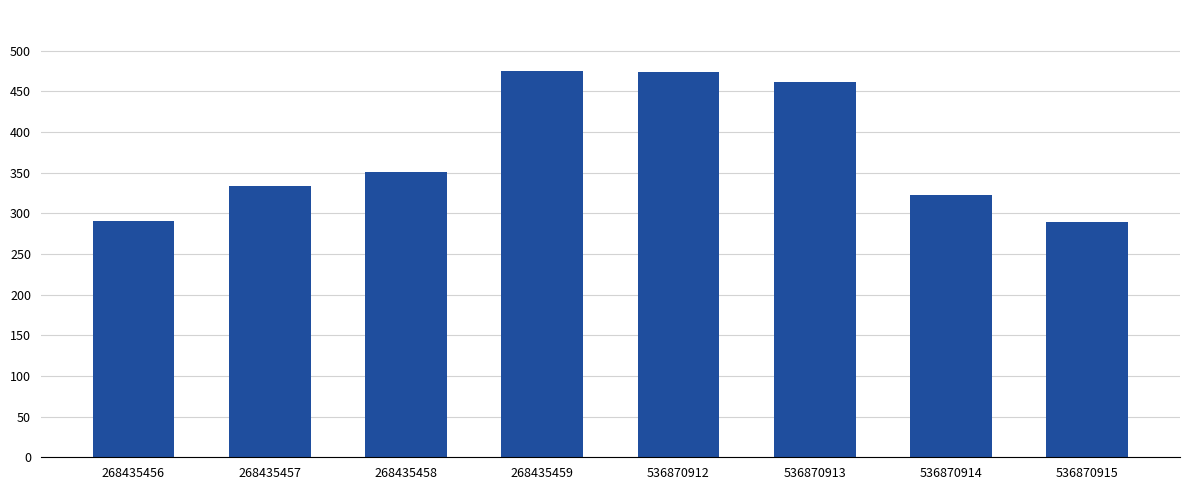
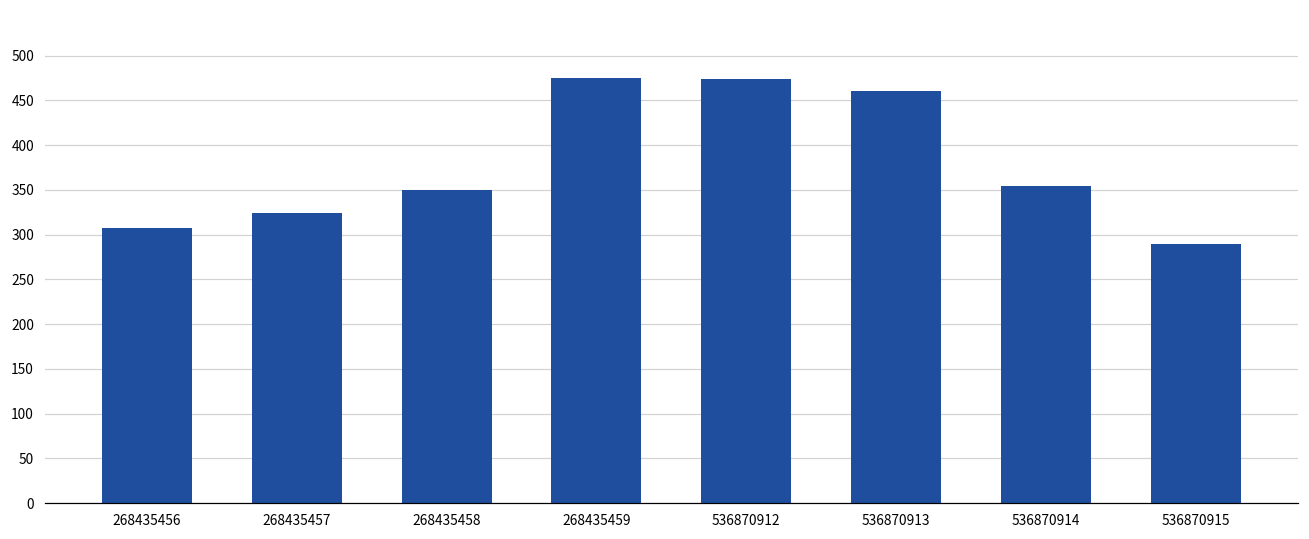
  {
-   "268435456": 290,
-   "268435457": 330,
+   "268435456": 310,
+   "268435457": 320,
    "268435458": 350,
    "268435459": 470,
    "536870912": 470,
    "536870913": 460,
-   "536870914": 320,
+   "536870914": 350,
    "536870915": 290
  }
